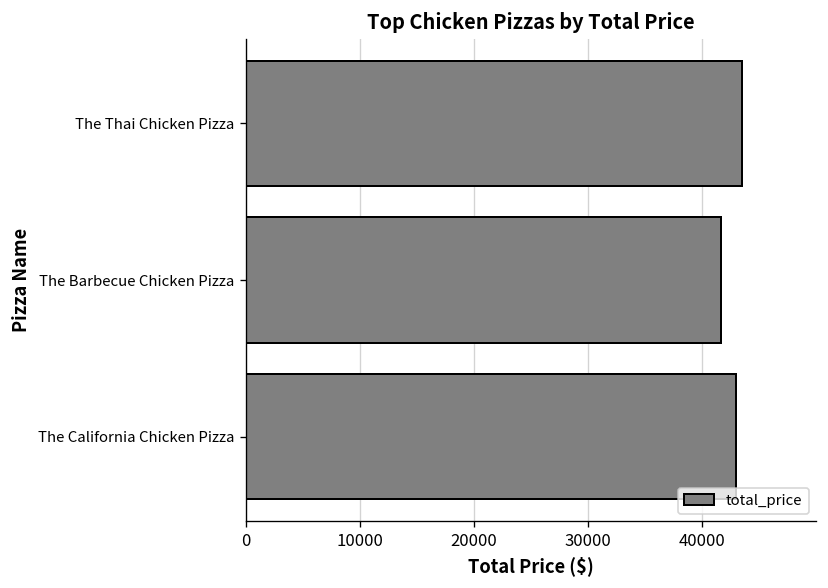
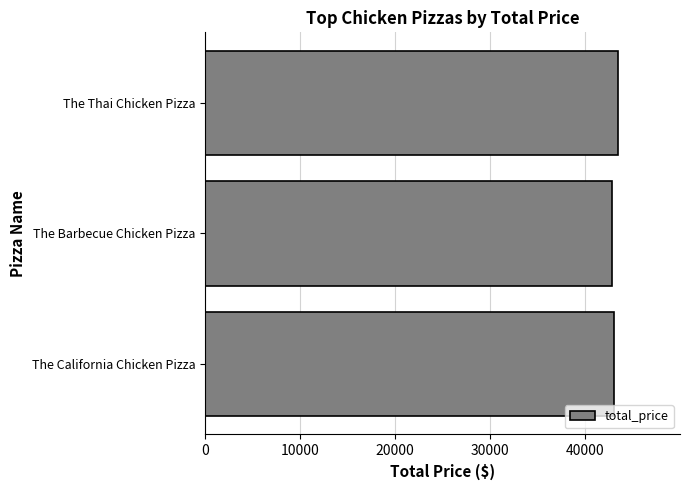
  {
    "The Thai Chicken Pizza": 43000,
-   "The Barbecue Chicken Pizza": 42000,
+   "The Barbecue Chicken Pizza": 43000,
    "The California Chicken Pizza": 43000
  }
